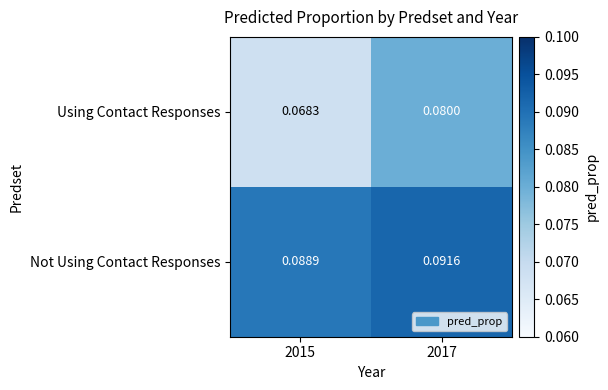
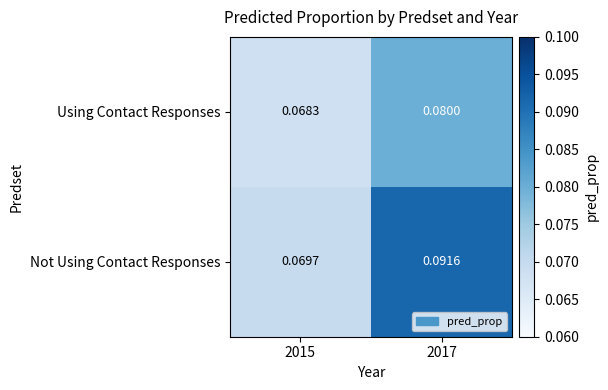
  {
    "Using Contact Responses": {
      "2015": 0.0683,
      "2017": 0.0800
    },
    "Not Using Contact Responses": {
-     "2015": 0.0889,
+     "2015": 0.0697,
      "2017": 0.0916
    }
  }
